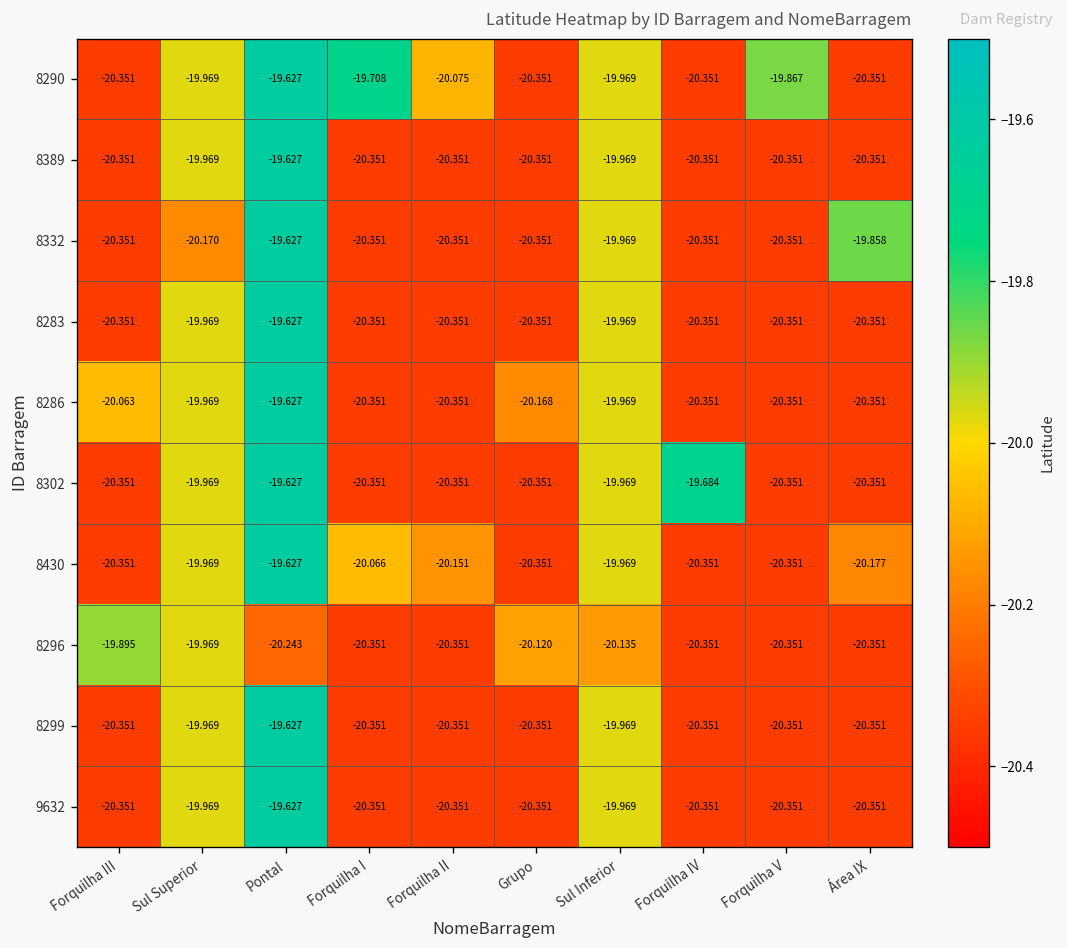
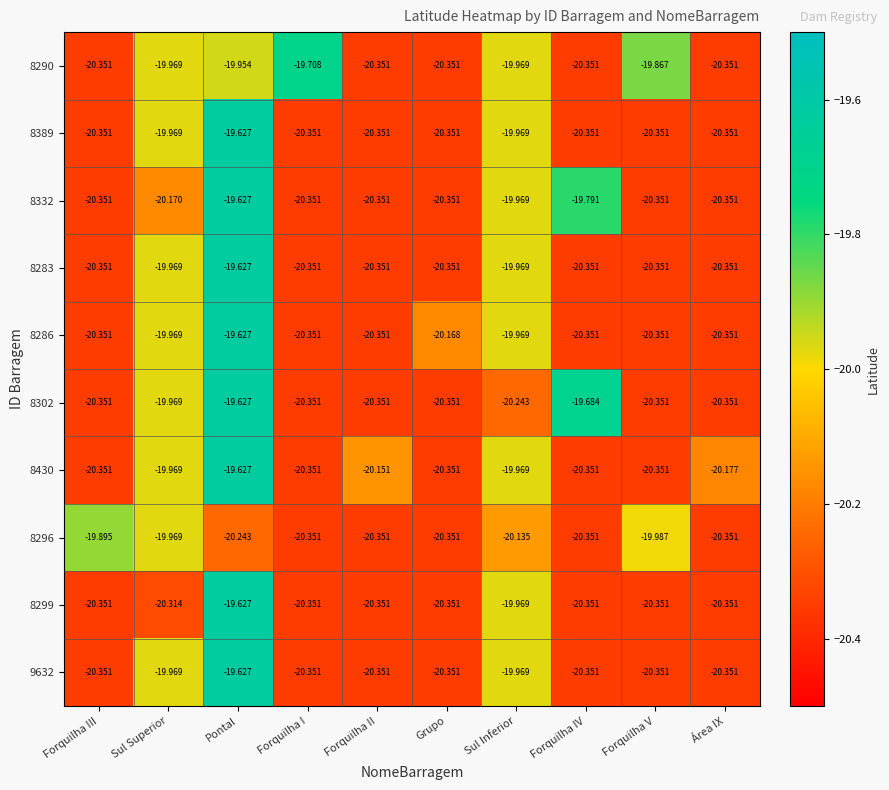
  {
    "8290": {
      "Forquilha III": -20.351,
      "Sul Superior": -19.969,
-     "Pontal": -19.627,
+     "Pontal": -19.954,
      "Forquilha I": -19.708,
-     "Forquilha II": -20.075,
+     "Forquilha II": -20.351,
      "Grupo": -20.351,
      "Sul Inferior": -19.969,
      "Forquilha IV": -20.351,
      "Forquilha V": -19.867,
      "Área IX": -20.351
    },
    "8389": {
      "Forquilha III": -20.351,
      "Sul Superior": -19.969,
      "Pontal": -19.627,
      "Forquilha I": -20.351,
      "Forquilha II": -20.351,
      "Grupo": -20.351,
      "Sul Inferior": -19.969,
      "Forquilha IV": -20.351,
      "Forquilha V": -20.351,
      "Área IX": -20.351
    },
    "8332": {
      "Forquilha III": -20.351,
      "Sul Superior": -20.170,
      "Pontal": -19.627,
      "Forquilha I": -20.351,
      "Forquilha II": -20.351,
      "Grupo": -20.351,
      "Sul Inferior": -19.969,
-     "Forquilha IV": -20.351,
+     "Forquilha IV": -19.791,
      "Forquilha V": -20.351,
-     "Área IX": -19.858
+     "Área IX": -20.351
    },
    "8283": {
      "Forquilha III": -20.351,
      "Sul Superior": -19.969,
      "Pontal": -19.627,
      "Forquilha I": -20.351,
      "Forquilha II": -20.351,
      "Grupo": -20.351,
      "Sul Inferior": -19.969,
      "Forquilha IV": -20.351,
      "Forquilha V": -20.351,
      "Área IX": -20.351
    },
    "8286": {
-     "Forquilha III": -20.063,
+     "Forquilha III": -20.351,
      "Sul Superior": -19.969,
      "Pontal": -19.627,
      "Forquilha I": -20.351,
      "Forquilha II": -20.351,
      "Grupo": -20.168,
      "Sul Inferior": -19.969,
      "Forquilha IV": -20.351,
      "Forquilha V": -20.351,
      "Área IX": -20.351
    },
    "8302": {
      "Forquilha III": -20.351,
      "Sul Superior": -19.969,
      "Pontal": -19.627,
      "Forquilha I": -20.351,
      "Forquilha II": -20.351,
      "Grupo": -20.351,
-     "Sul Inferior": -19.969,
+     "Sul Inferior": -20.243,
      "Forquilha IV": -19.684,
      "Forquilha V": -20.351,
      "Área IX": -20.351
    },
    "8430": {
      "Forquilha III": -20.351,
      "Sul Superior": -19.969,
      "Pontal": -19.627,
-     "Forquilha I": -20.066,
+     "Forquilha I": -20.351,
      "Forquilha II": -20.151,
      "Grupo": -20.351,
      "Sul Inferior": -19.969,
      "Forquilha IV": -20.351,
      "Forquilha V": -20.351,
      "Área IX": -20.177
    },
    "8296": {
      "Forquilha III": -19.895,
      "Sul Superior": -19.969,
      "Pontal": -20.243,
      "Forquilha I": -20.351,
      "Forquilha II": -20.351,
-     "Grupo": -20.120,
+     "Grupo": -20.351,
      "Sul Inferior": -20.135,
      "Forquilha IV": -20.351,
-     "Forquilha V": -20.351,
+     "Forquilha V": -19.987,
      "Área IX": -20.351
    },
    "8299": {
      "Forquilha III": -20.351,
-     "Sul Superior": -19.969,
+     "Sul Superior": -20.314,
      "Pontal": -19.627,
      "Forquilha I": -20.351,
      "Forquilha II": -20.351,
      "Grupo": -20.351,
      "Sul Inferior": -19.969,
      "Forquilha IV": -20.351,
      "Forquilha V": -20.351,
      "Área IX": -20.351
    },
    "9632": {
      "Forquilha III": -20.351,
      "Sul Superior": -19.969,
      "Pontal": -19.627,
      "Forquilha I": -20.351,
      "Forquilha II": -20.351,
      "Grupo": -20.351,
      "Sul Inferior": -19.969,
      "Forquilha IV": -20.351,
      "Forquilha V": -20.351,
      "Área IX": -20.351
    }
  }
